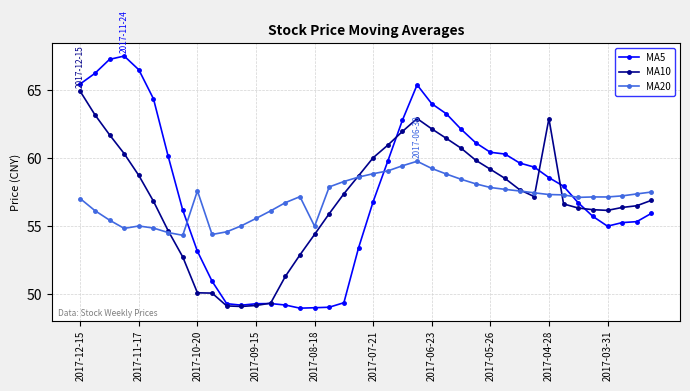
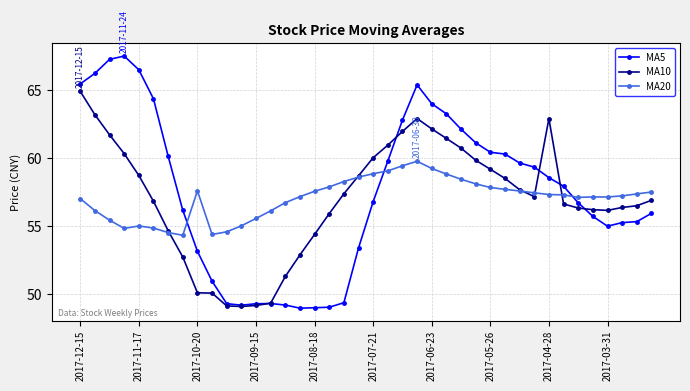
  {
    "MA5": {
      "2017-11-17": 66.5,
      "2017-10-20": 53.1,
      "2017-08-18": 49.0,
      "2017-07-21": 56.8,
      "2017-06-23": 64.0,
      "2017-05-26": 60.4,
      "2017-04-28": 58.6,
      "2017-03-31": 55.0
    },
    "MA10": {
      "2017-12-15": 64.9,
      "2017-11-17": 58.7,
      "2017-10-20": 50.1,
      "2017-08-18": 54.4,
      "2017-07-21": 60.0,
      "2017-06-23": 62.2,
      "2017-05-26": 59.2,
      "2017-04-28": 62.9,
      "2017-03-31": 56.1
    },
    "MA20": {
      "2017-12-15": 57.0,
      "2017-11-17": 55.0,
      "2017-10-20": 57.6,
      "2017-09-15": 55.6,
-     "2017-08-18": 55.0,
+     "2017-08-18": 57.6,
      "2017-07-21": 58.8,
      "2017-06-23": 59.2,
      "2017-05-26": 57.8,
      "2017-04-28": 57.3,
      "2017-03-31": 57.1
    }
  }
